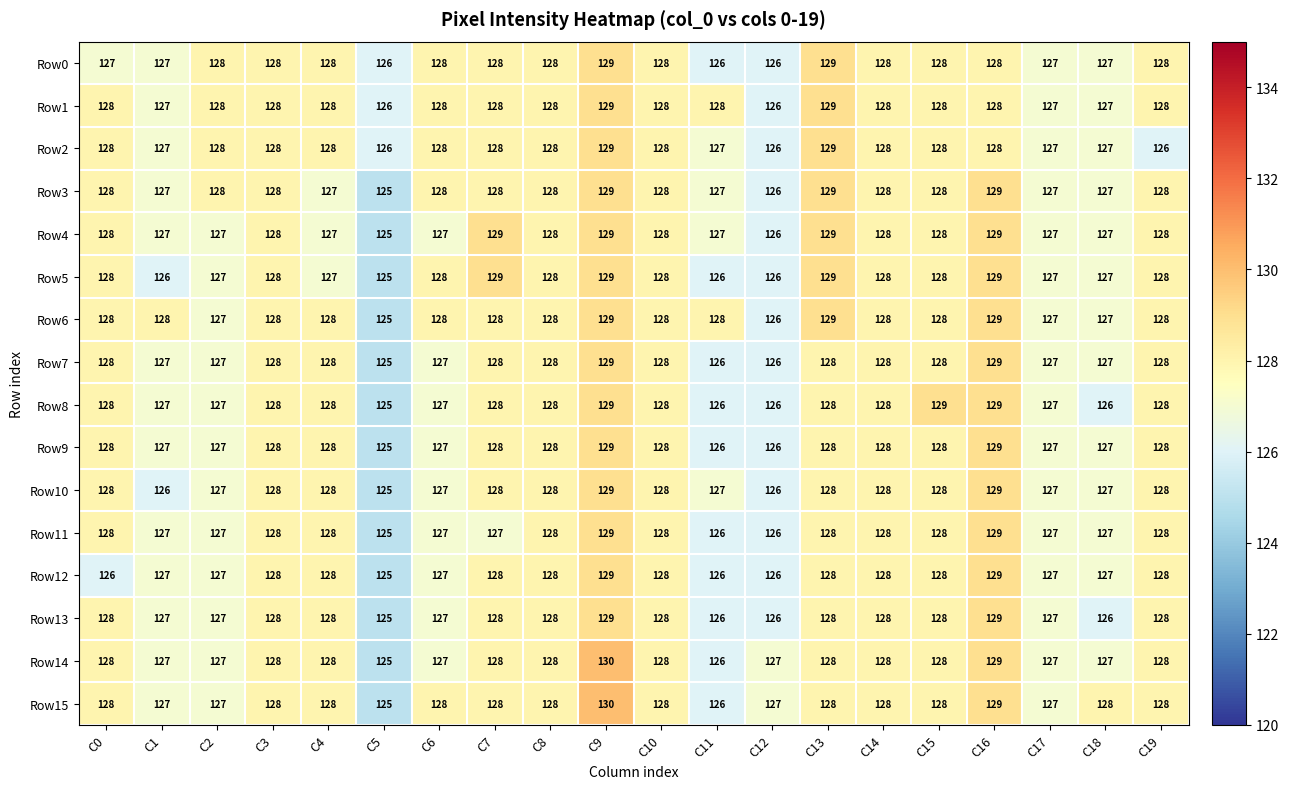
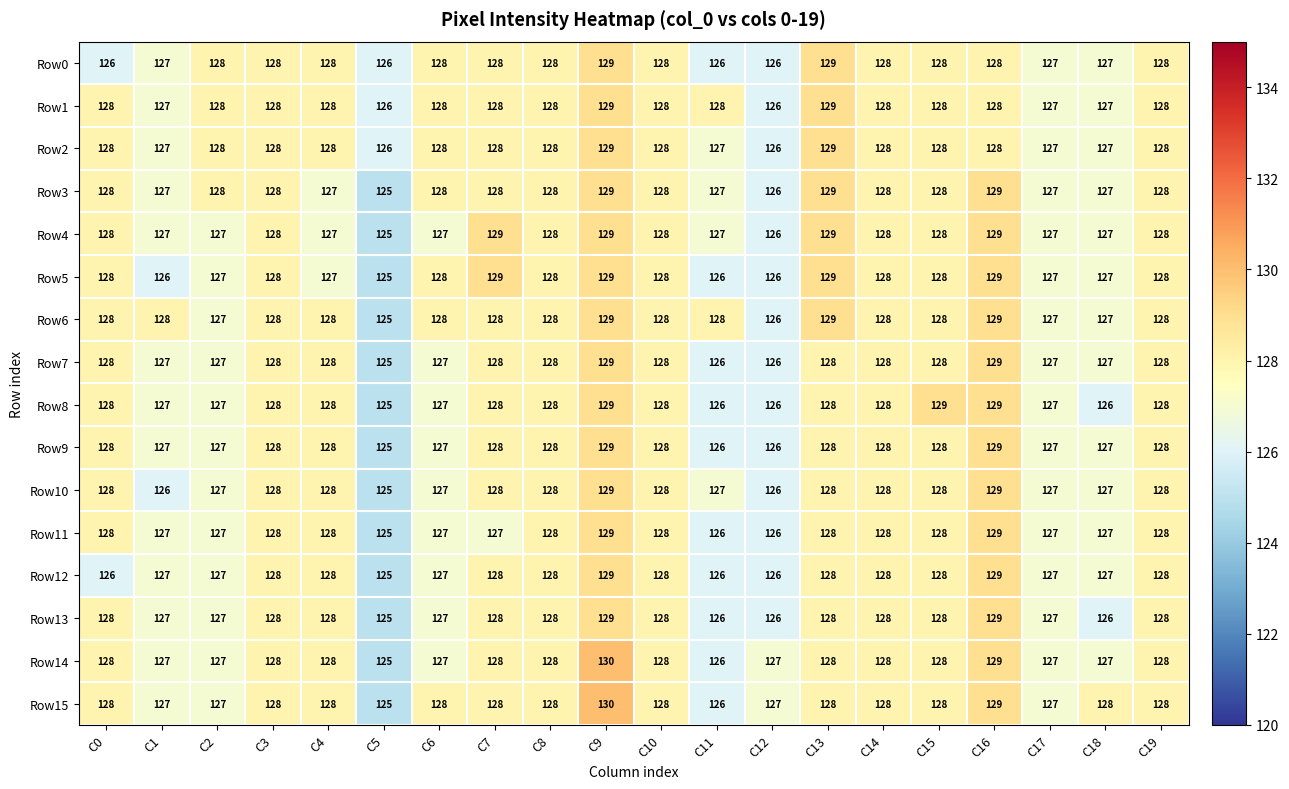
  {
    "Row0": {
-     "C0": 127,
+     "C0": 126,
      "C1": 127,
      "C2": 128,
      "C3": 128,
      "C4": 128,
      "C5": 126,
      "C6": 128,
      "C7": 128,
      "C8": 128,
      "C9": 129,
      "C10": 128,
      "C11": 126,
      "C12": 126,
      "C13": 129,
      "C14": 128,
      "C15": 128,
      "C16": 128,
      "C17": 127,
      "C18": 127,
      "C19": 128
    },
    "Row2": {
      "C0": 128,
      "C1": 127,
      "C2": 128,
      "C3": 128,
      "C4": 128,
      "C5": 126,
      "C6": 128,
      "C7": 128,
      "C8": 128,
      "C9": 129,
      "C10": 128,
      "C11": 127,
      "C12": 126,
      "C13": 129,
      "C14": 128,
      "C15": 128,
      "C16": 128,
      "C17": 127,
      "C18": 127,
-     "C19": 126
+     "C19": 128
    }
  }
